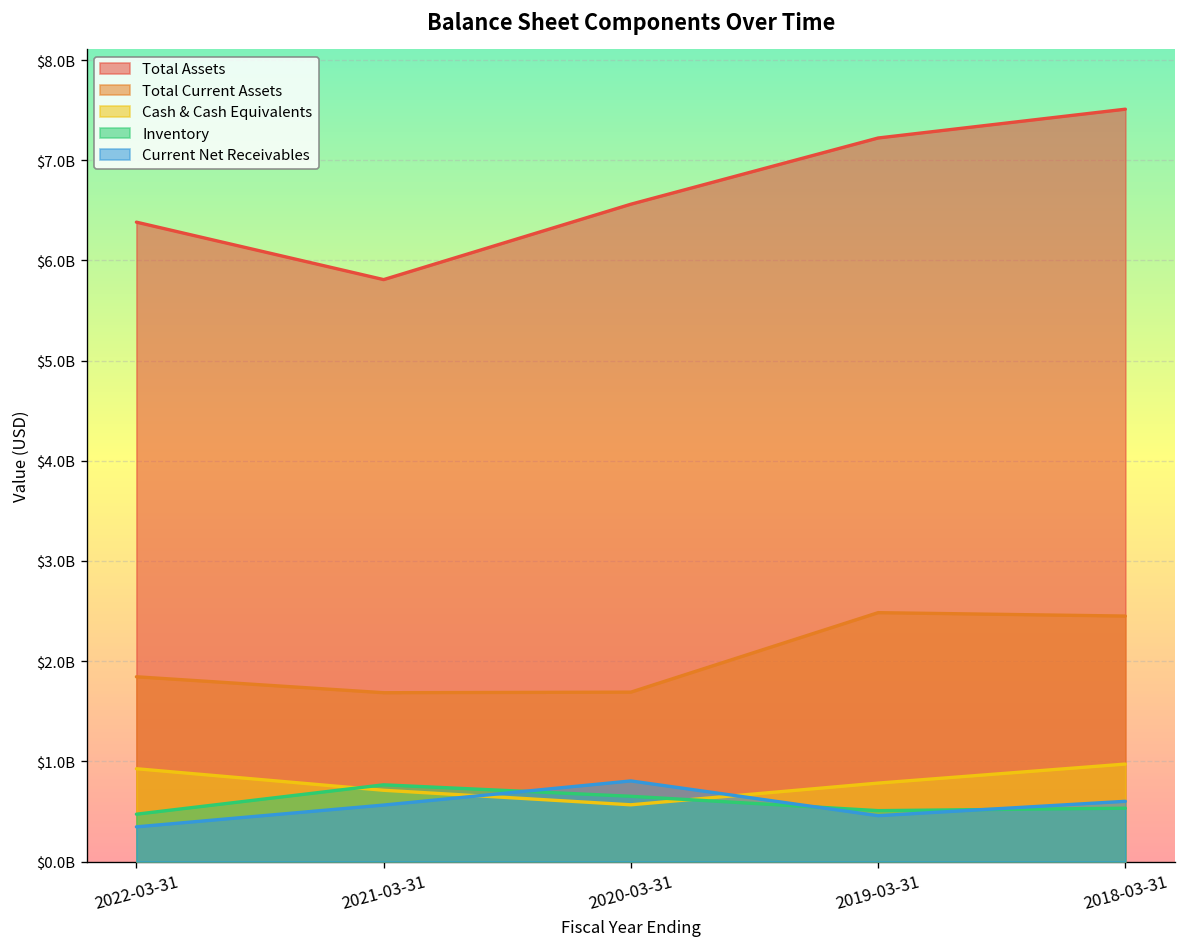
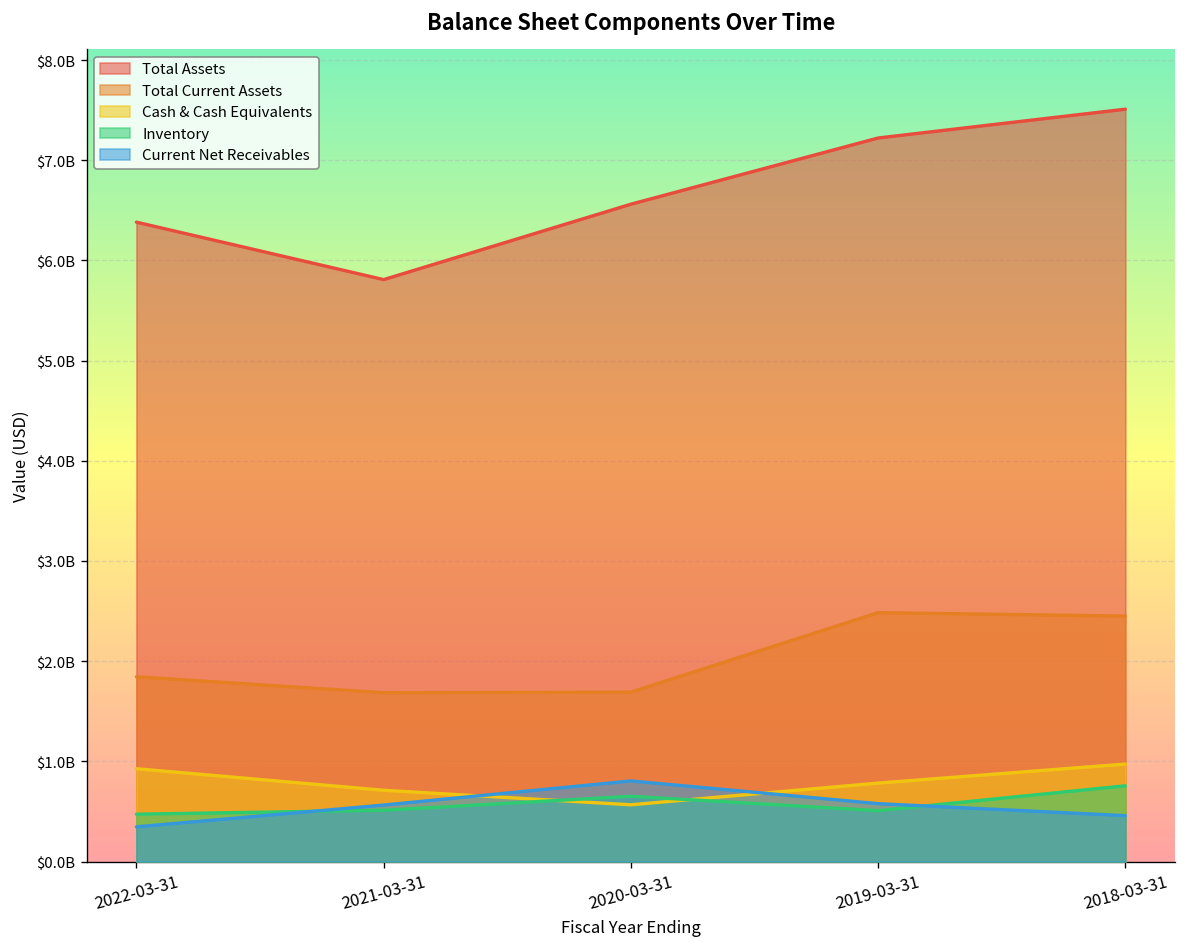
  {
    "Cash & Cash Equivalents": {
      "2022-03-31": "$900000000",
      "2021-03-31": "$700000000",
      "2020-03-31": "$600000000",
      "2019-03-31": "$800000000",
      "2018-03-31": "$1000000000"
    },
    "Inventory": {
      "2022-03-31": "$500000000",
-     "2021-03-31": "$800000000",
+     "2021-03-31": "$500000000",
      "2020-03-31": "$700000000",
      "2019-03-31": "$500000000",
-     "2018-03-31": "$500000000"
+     "2018-03-31": "$800000000"
    },
    "Current Net Receivables": {
      "2022-03-31": "$300000000",
      "2021-03-31": "$600000000",
      "2020-03-31": "$800000000",
-     "2019-03-31": "$500000000",
-     "2018-03-31": "$600000000"
+     "2019-03-31": "$600000000",
+     "2018-03-31": "$500000000"
    }
  }
